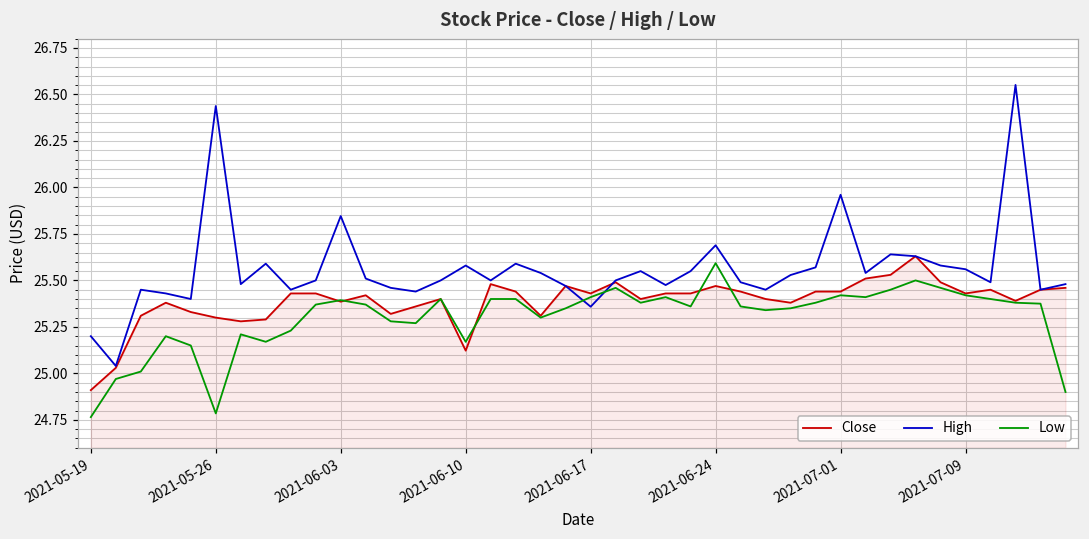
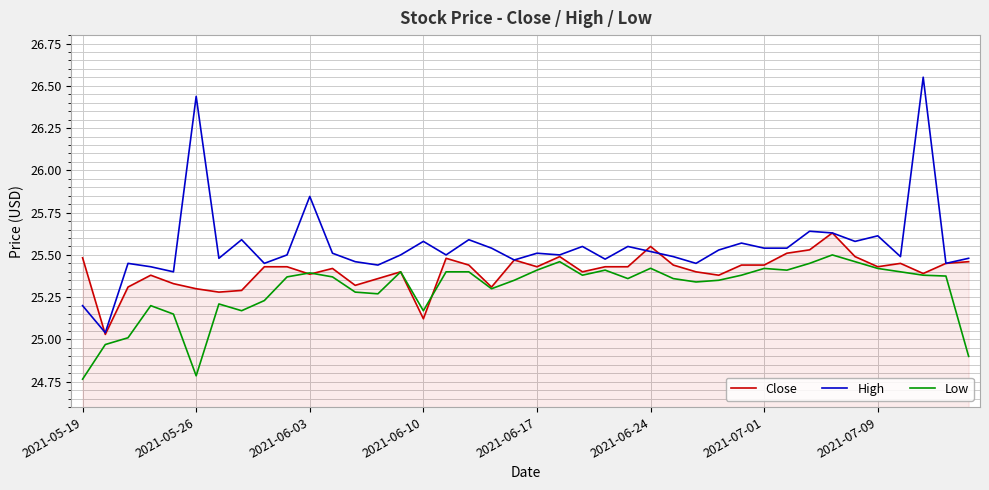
  {
    "Close": {
-     "2021-05-19": 24.91,
+     "2021-05-19": 25.48,
      "2021-05-26": 25.30,
      "2021-06-10": 25.12,
      "2021-06-17": 25.43,
-     "2021-06-24": 25.47,
+     "2021-06-24": 25.55,
      "2021-07-01": 25.44
    },
    "High": {
      "2021-05-19": 25.20,
      "2021-05-26": 26.44,
      "2021-06-03": 25.85,
      "2021-06-10": 25.58,
-     "2021-06-17": 25.36,
-     "2021-06-24": 25.69,
-     "2021-07-01": 25.96,
-     "2021-07-09": 25.56
+     "2021-06-17": 25.51,
+     "2021-06-24": 25.52,
+     "2021-07-01": 25.54,
+     "2021-07-09": 25.61
    },
    "Low": {
      "2021-05-19": 24.76,
      "2021-05-26": 24.78,
      "2021-06-10": 25.17,
      "2021-06-17": 25.41,
-     "2021-06-24": 25.59,
+     "2021-06-24": 25.42,
      "2021-07-01": 25.42
    }
  }
